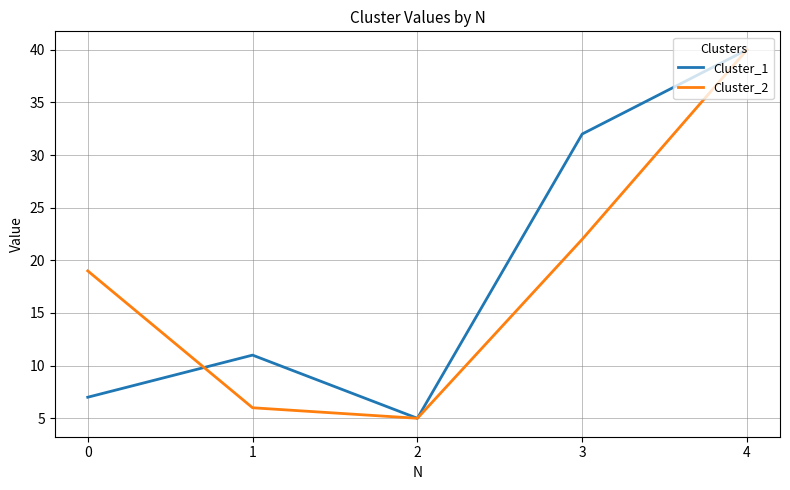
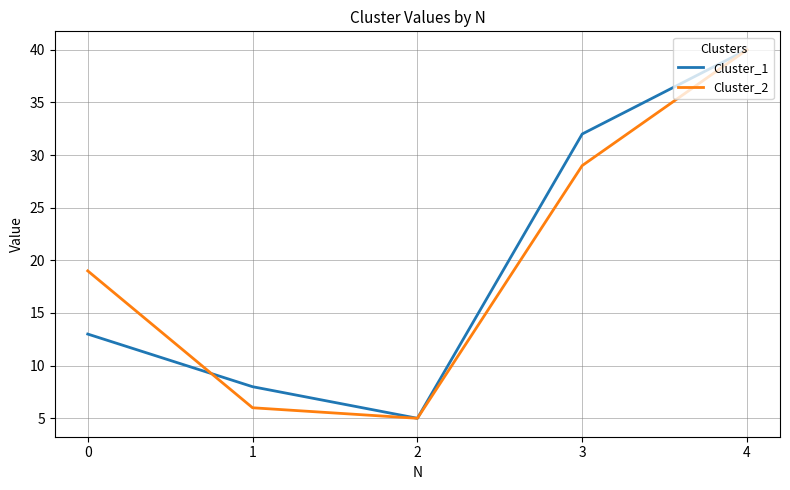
  {
    "Cluster_1": {
-     "0": 7,
-     "1": 11,
+     "0": 13,
+     "1": 8,
      "3": 32
    },
    "Cluster_2": {
      "0": 19,
      "1": 6,
-     "3": 22
+     "3": 29
    }
  }
